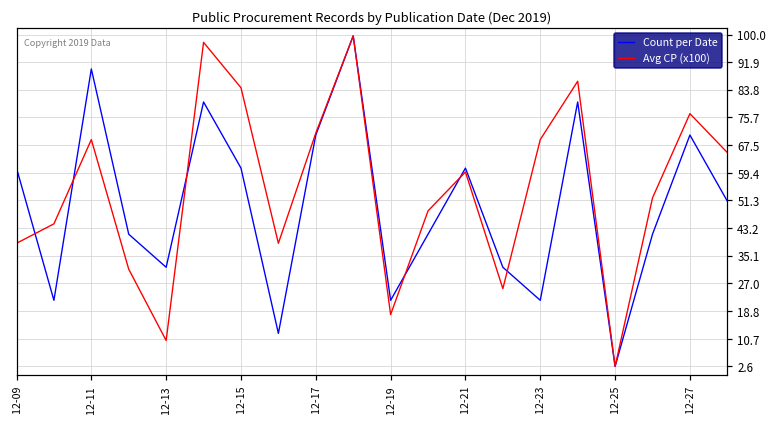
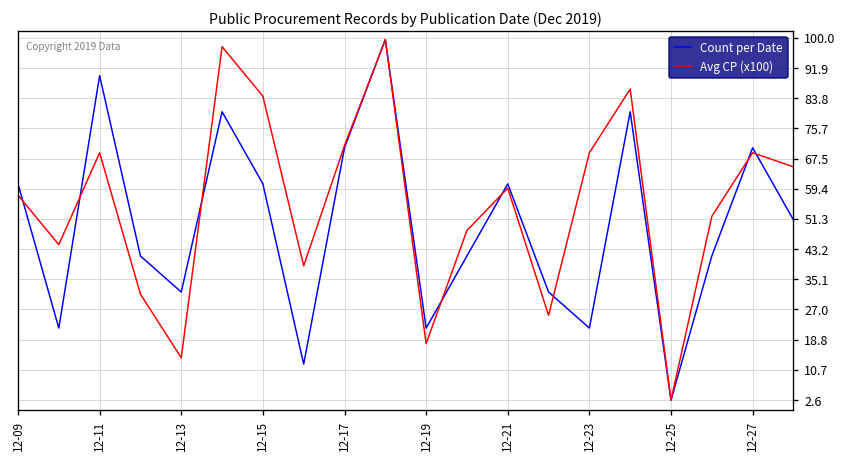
  {
    "Count per Date": {
      "12-09": 61,
      "12-13": 32,
      "12-15": 61,
      "12-19": 22,
      "12-21": 61,
      "12-23": 22,
      "12-27": 70
    },
    "Avg CP (x100)": {
-     "12-09": 39,
+     "12-09": 58,
      "12-11": 69,
-     "12-13": 10,
+     "12-13": 14,
      "12-15": 84,
      "12-19": 18,
      "12-21": 60,
      "12-23": 69,
-     "12-27": 77
+     "12-27": 69
    }
  }
